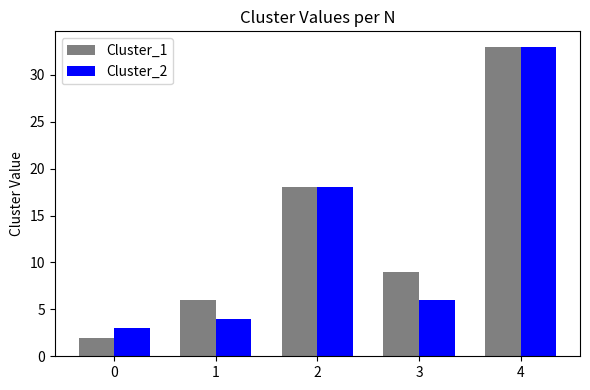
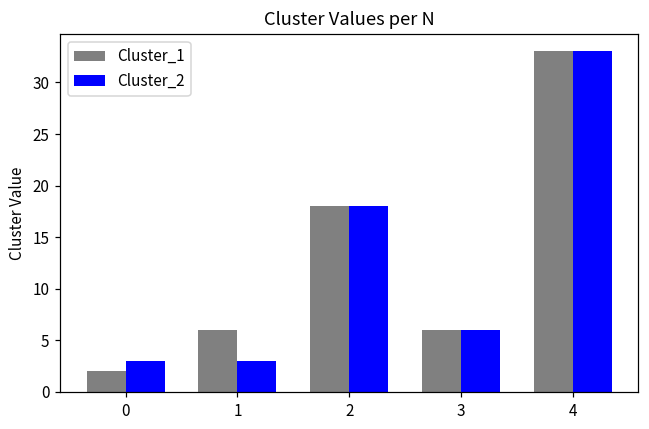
  {
    "Cluster_1": {
      "0": 2,
      "1": 6,
      "2": 18,
-     "3": 9,
+     "3": 6,
      "4": 33
    },
    "Cluster_2": {
      "0": 3,
-     "1": 4,
+     "1": 3,
      "2": 18,
      "3": 6,
      "4": 33
    }
  }
